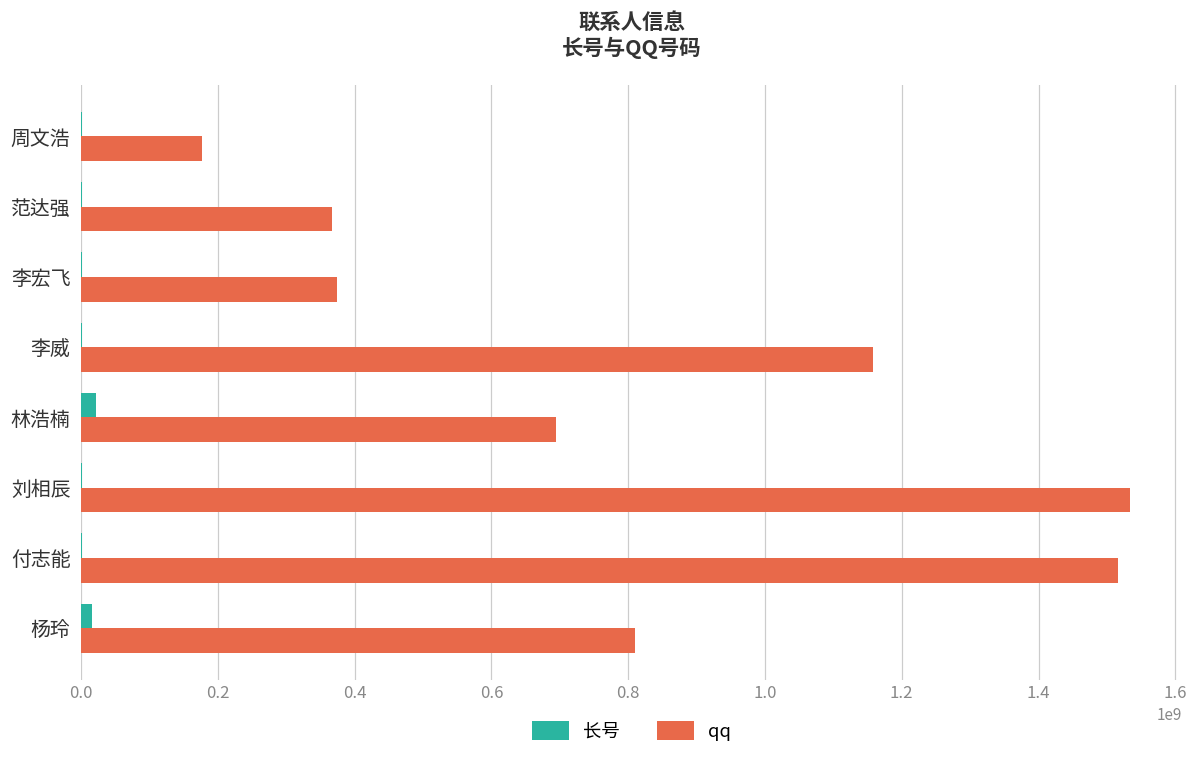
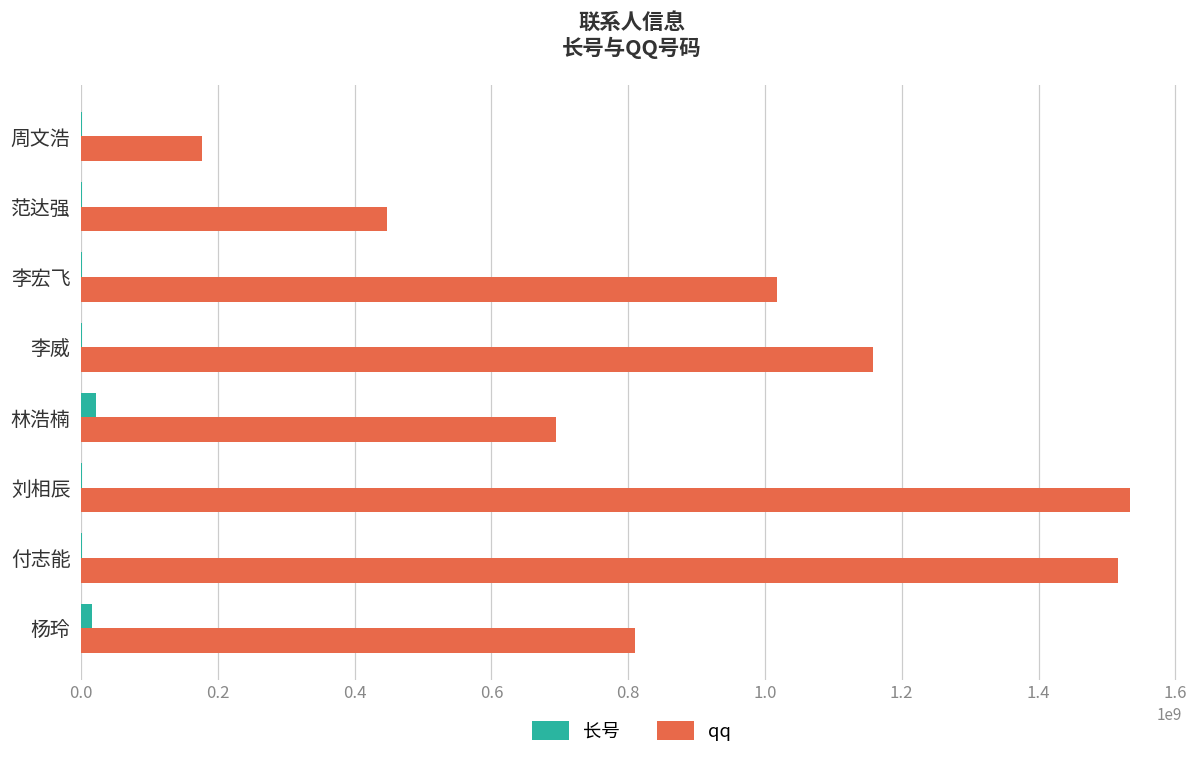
  {
    "长号": {
      "林浩楠": 20000000,
      "杨玲": 20000000
    },
    "qq": {
      "周文浩": 180000000,
-     "范达强": 370000000,
-     "李宏飞": 370000000,
+     "范达强": 450000000,
+     "李宏飞": 1020000000,
      "李威": 1160000000,
      "林浩楠": 690000000,
      "刘相辰": 1530000000,
      "付志能": 1520000000,
      "杨玲": 810000000
    }
  }
